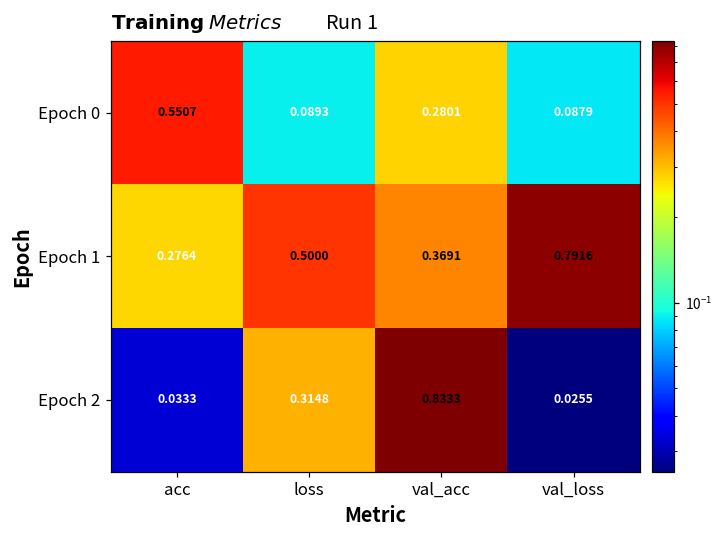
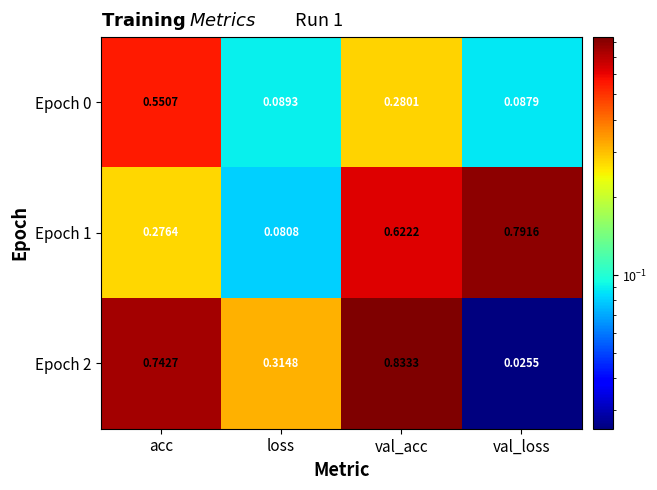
  {
    "Epoch 0": {
      "acc": 0.5507,
      "loss": 0.0893,
      "val_acc": 0.2801,
      "val_loss": 0.0879
    },
    "Epoch 1": {
      "acc": 0.2764,
-     "loss": 0.5000,
-     "val_acc": 0.3691,
+     "loss": 0.0808,
+     "val_acc": 0.6222,
      "val_loss": 0.7916
    },
    "Epoch 2": {
-     "acc": 0.0333,
+     "acc": 0.7427,
      "loss": 0.3148,
      "val_acc": 0.8333,
      "val_loss": 0.0255
    }
  }
